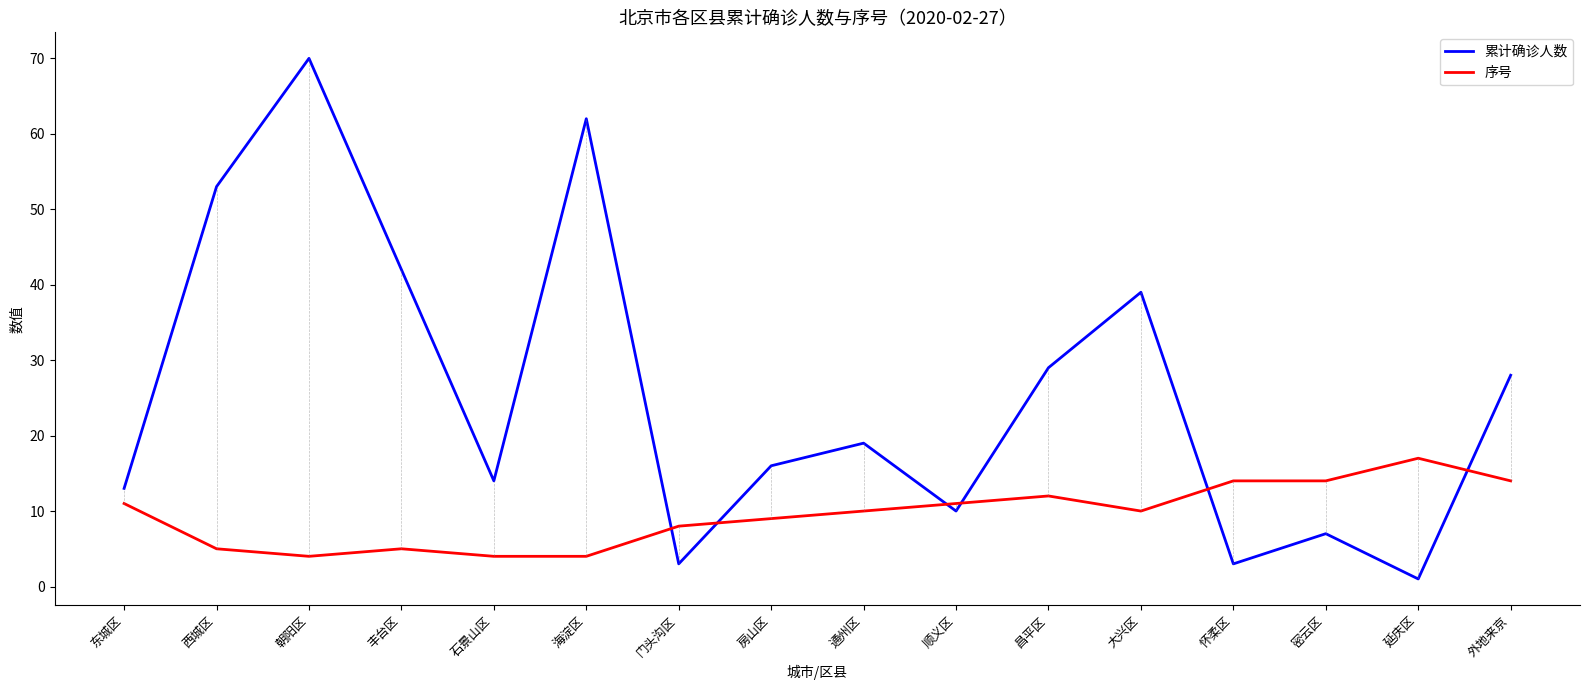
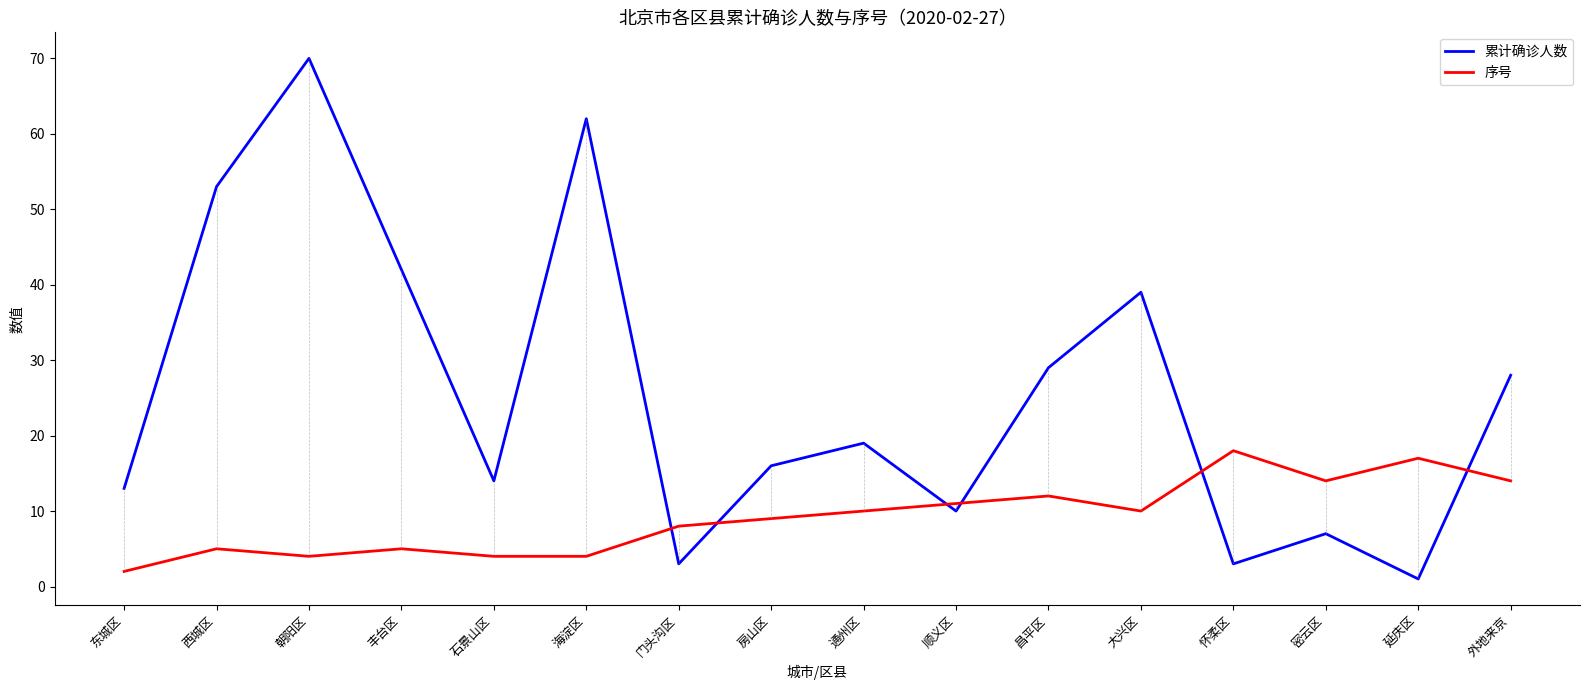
  {
    "序号": {
-     "东城区": 11,
-     "怀柔区": 14
+     "东城区": 2,
+     "怀柔区": 18
    }
  }
